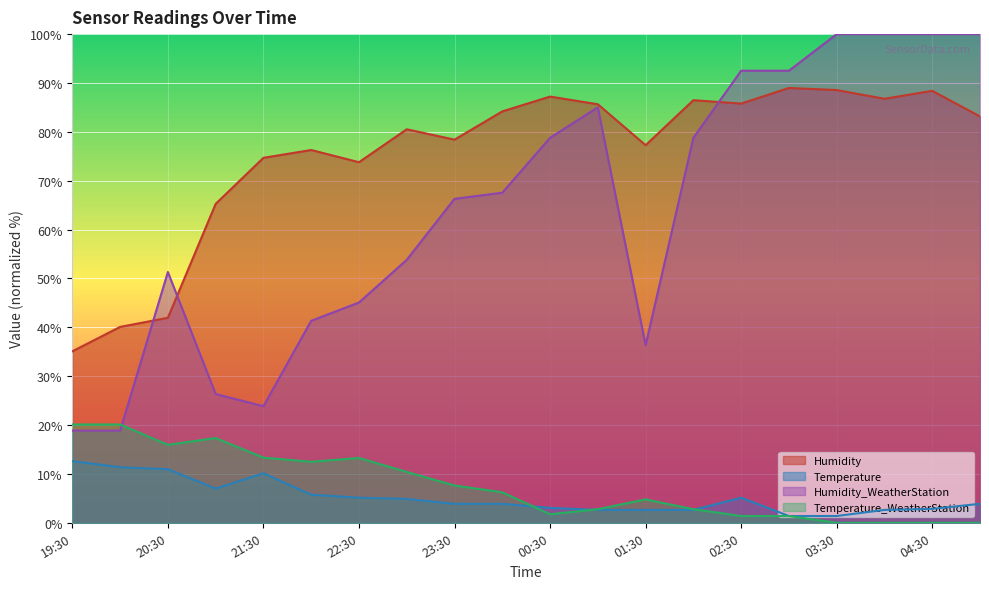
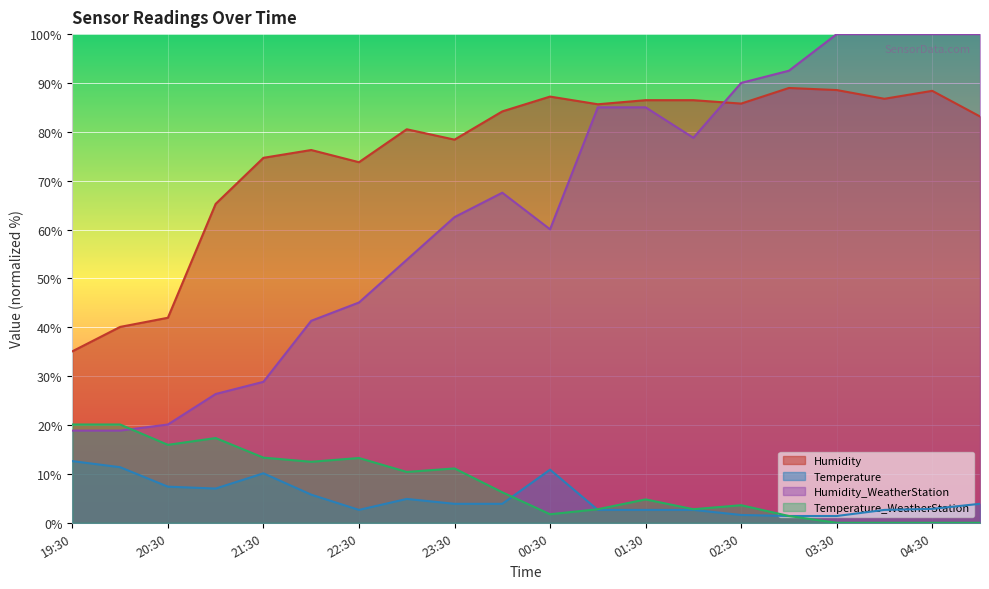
  {
    "Humidity": {
      "19:30": "35%",
      "20:30": "42%",
      "21:30": "75%",
      "22:30": "74%",
      "23:30": "78%",
      "00:30": "87%",
-     "01:30": "77%",
+     "01:30": "86%",
      "02:30": "86%",
      "03:30": "89%",
      "04:30": "88%"
    },
    "Temperature": {
      "19:30": "13%",
-     "20:30": "11%",
+     "20:30": "7%",
      "21:30": "10%",
-     "22:30": "5%",
+     "22:30": "3%",
      "23:30": "4%",
-     "00:30": "3%",
+     "00:30": "11%",
      "01:30": "3%",
-     "02:30": "5%"
+     "02:30": "2%"
    },
    "Humidity_WeatherStation": {
      "19:30": "19%",
-     "20:30": "51%",
-     "21:30": "24%",
+     "20:30": "20%",
+     "21:30": "29%",
      "22:30": "45%",
-     "23:30": "66%",
-     "00:30": "79%",
-     "01:30": "36%",
-     "02:30": "93%",
+     "23:30": "63%",
+     "00:30": "60%",
+     "01:30": "85%",
+     "02:30": "90%",
      "03:30": "100%",
      "04:30": "100%"
    },
    "Temperature_WeatherStation": {
      "19:30": "20%",
      "20:30": "16%",
      "21:30": "13%",
      "22:30": "13%",
-     "23:30": "8%",
+     "23:30": "11%",
      "00:30": "2%",
      "01:30": "5%",
-     "02:30": "1%",
+     "02:30": "4%",
      "03:30": "0%",
      "04:30": "0%"
    }
  }
